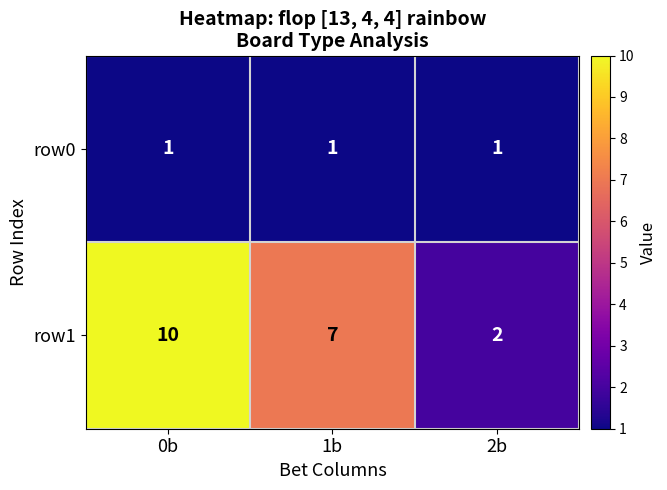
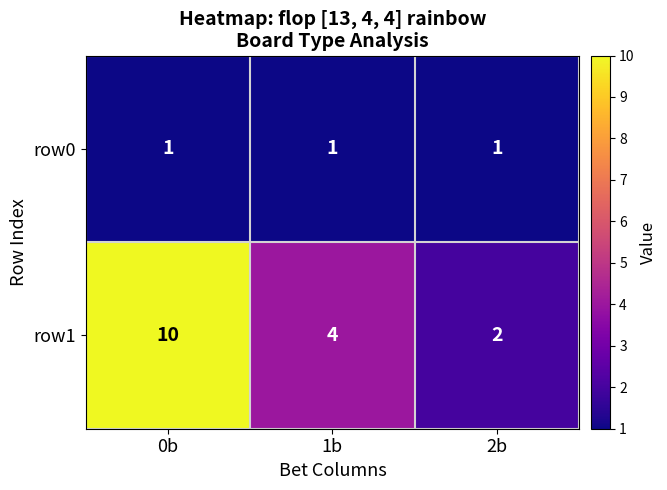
  {
    "row0": {
      "0b": 1,
      "1b": 1,
      "2b": 1
    },
    "row1": {
      "0b": 10,
-     "1b": 7,
+     "1b": 4,
      "2b": 2
    }
  }
